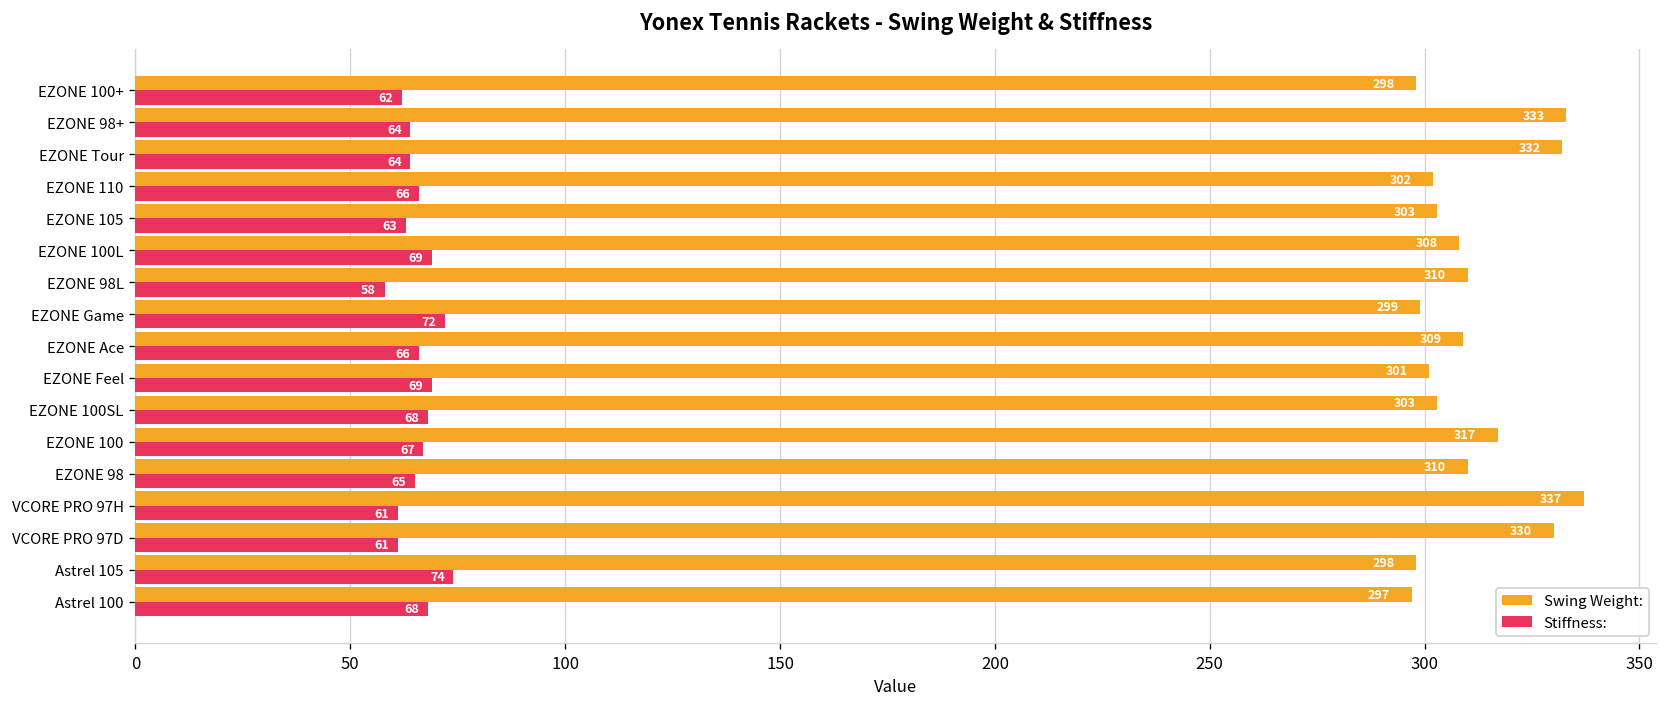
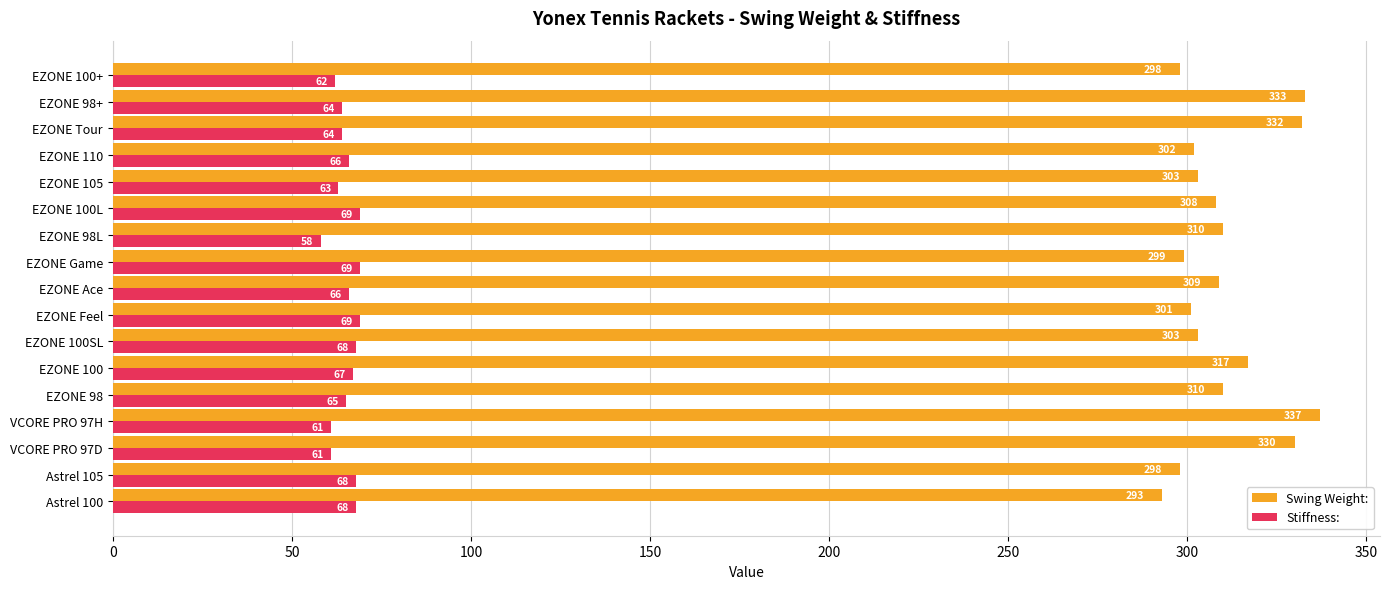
  {
    "Swing Weight:": {
      "EZONE 100+": 298,
      "EZONE 98+": 333,
      "EZONE Tour": 332,
      "EZONE 110": 302,
      "EZONE 105": 303,
      "EZONE 100L": 308,
      "EZONE 98L": 310,
      "EZONE Game": 299,
      "EZONE Ace": 309,
      "EZONE Feel": 301,
      "EZONE 100SL": 303,
      "EZONE 100": 317,
      "EZONE 98": 310,
      "VCORE PRO 97H": 337,
      "VCORE PRO 97D": 330,
      "Astrel 105": 298,
-     "Astrel 100": 297
+     "Astrel 100": 293
    },
    "Stiffness:": {
      "EZONE 100+": 62,
      "EZONE 98+": 64,
      "EZONE Tour": 64,
      "EZONE 110": 66,
      "EZONE 105": 63,
      "EZONE 100L": 69,
      "EZONE 98L": 58,
-     "EZONE Game": 72,
+     "EZONE Game": 69,
      "EZONE Ace": 66,
      "EZONE Feel": 69,
      "EZONE 100SL": 68,
      "EZONE 100": 67,
      "EZONE 98": 65,
      "VCORE PRO 97H": 61,
      "VCORE PRO 97D": 61,
-     "Astrel 105": 74,
+     "Astrel 105": 68,
      "Astrel 100": 68
    }
  }
